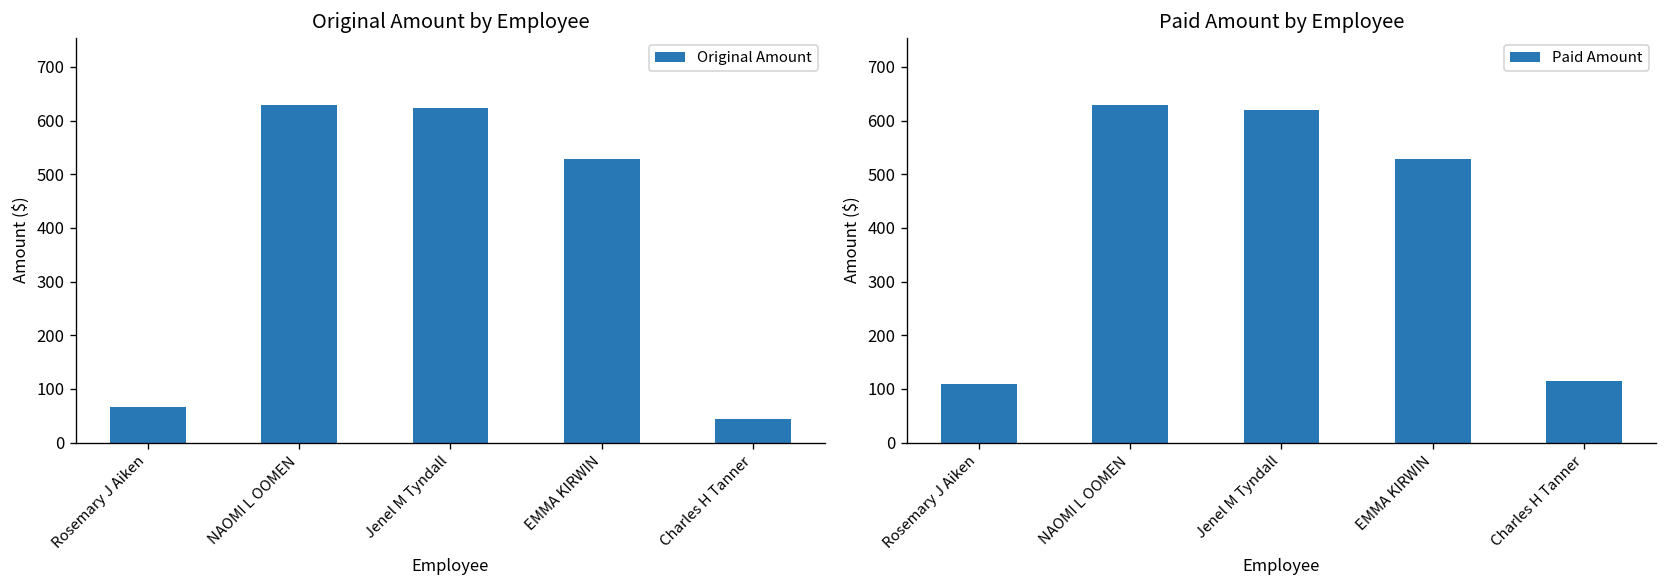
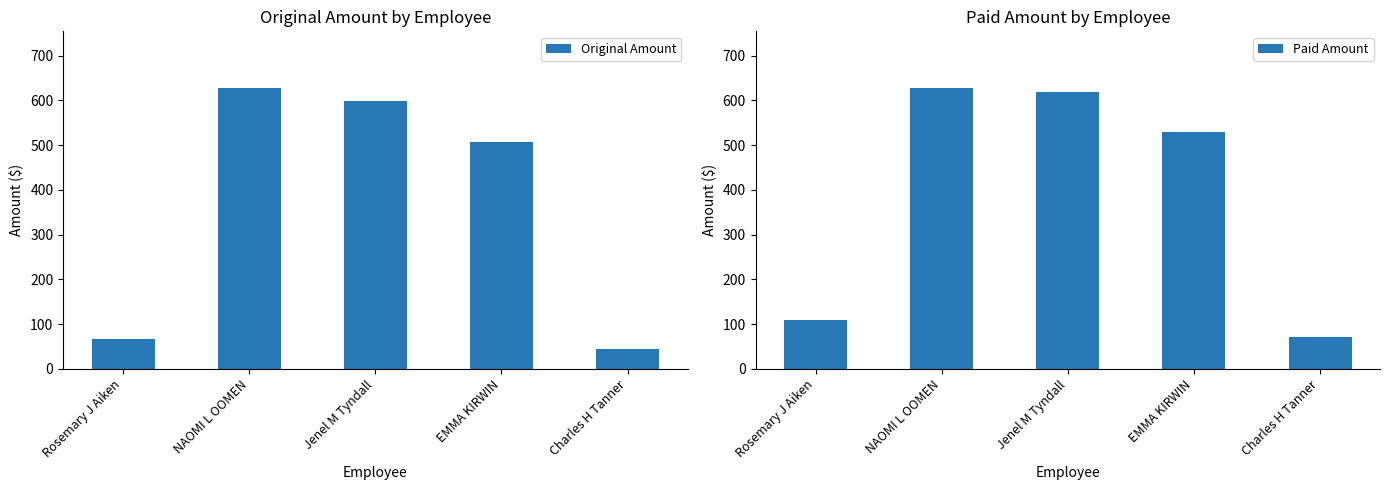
  {
    "Original Amount by Employee": {
      "Rosemary J Aiken": 70,
      "NAOMI L OOMEN": 630,
-     "Jenel M Tyndall": 620,
-     "EMMA KIRWIN": 530,
+     "Jenel M Tyndall": 600,
+     "EMMA KIRWIN": 510,
      "Charles H Tanner": 40
    },
    "Paid Amount by Employee": {
      "Rosemary J Aiken": 110,
      "NAOMI L OOMEN": 630,
      "Jenel M Tyndall": 620,
      "EMMA KIRWIN": 530,
-     "Charles H Tanner": 120
+     "Charles H Tanner": 70
    }
  }
